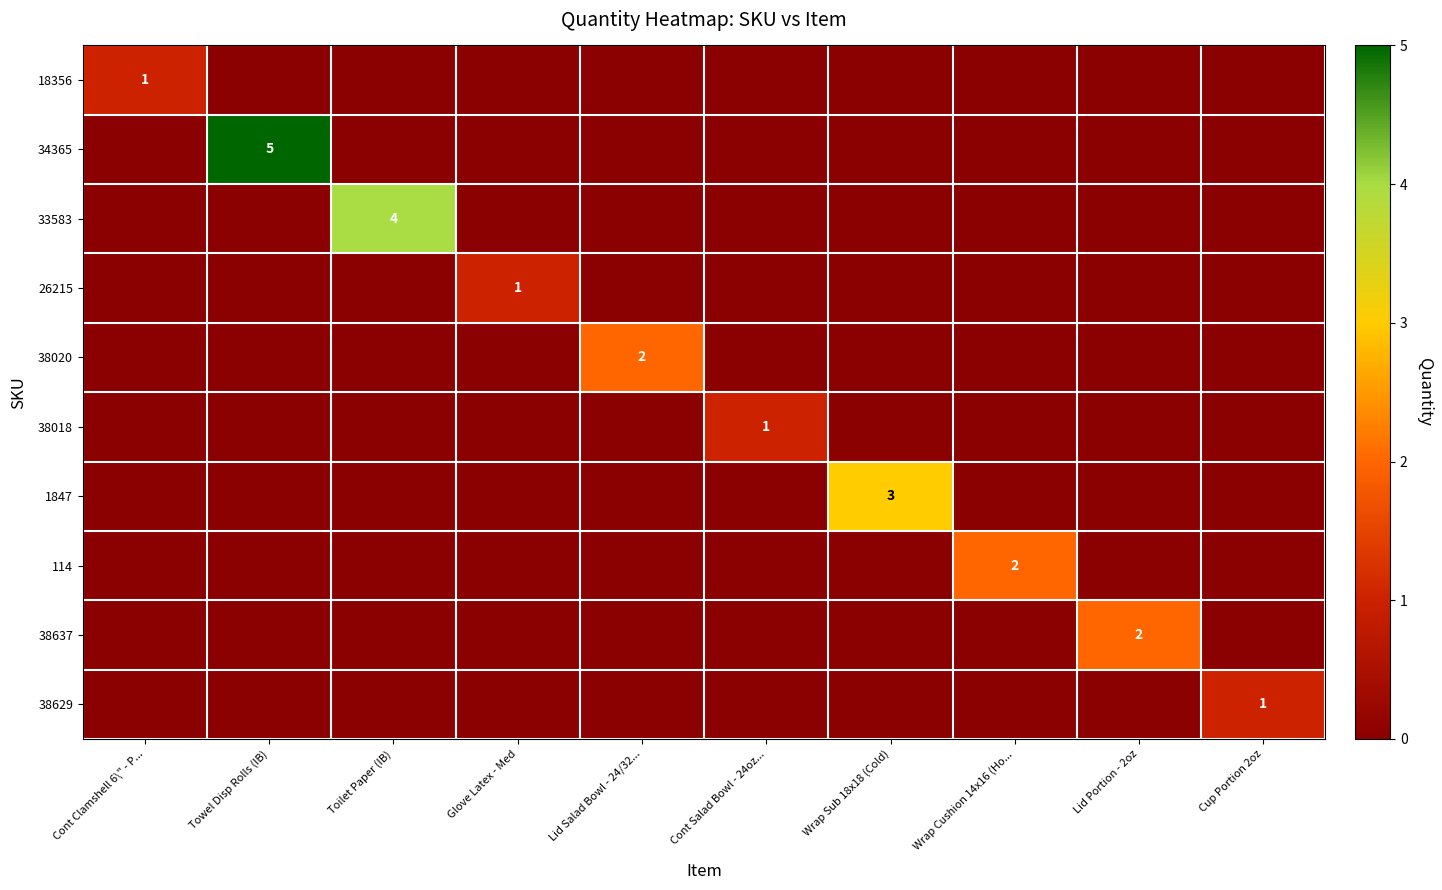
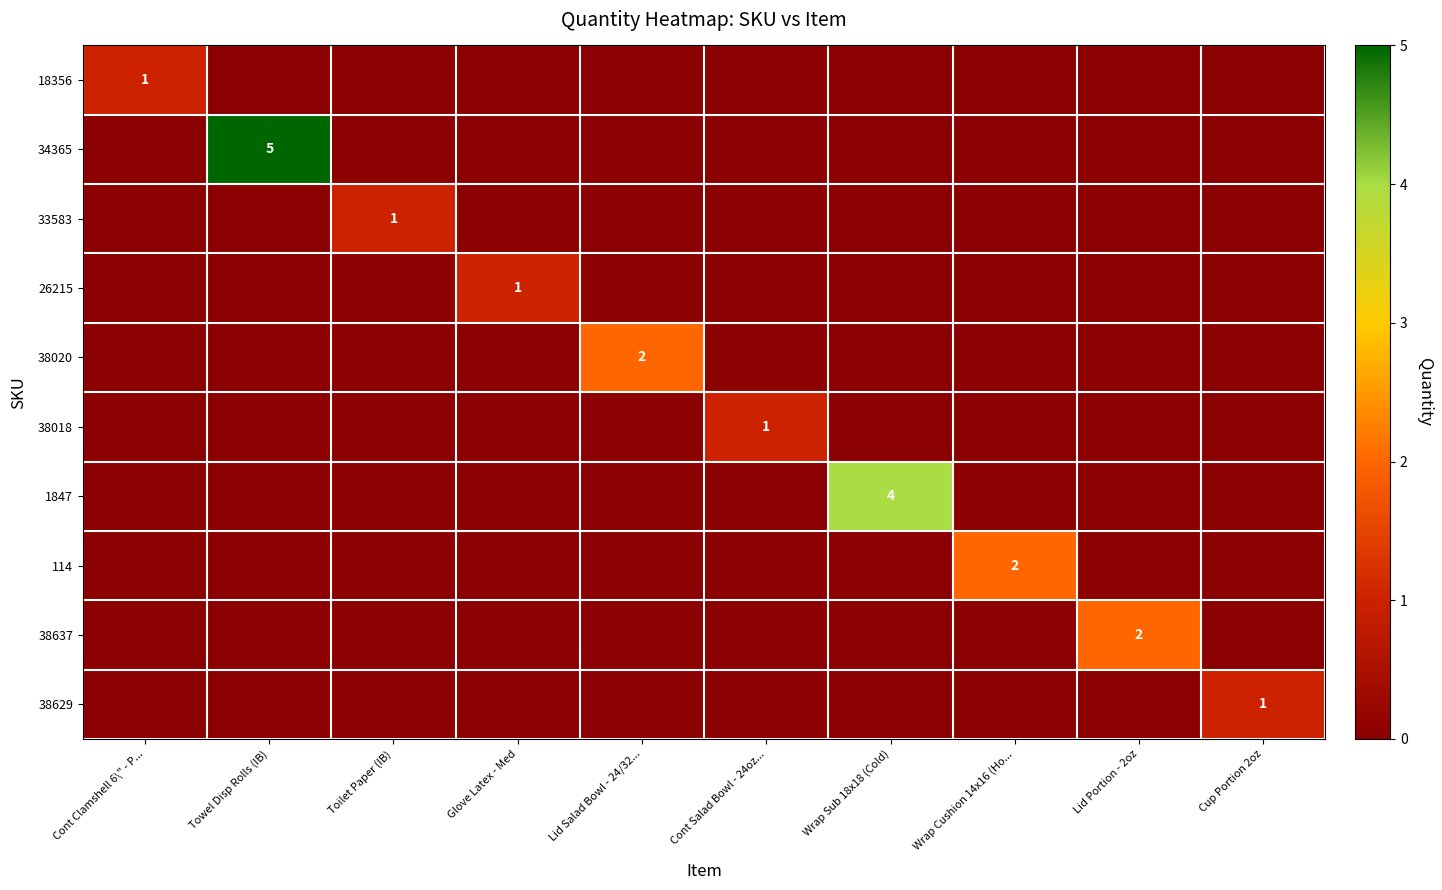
  {
    "18356": {
      "Cont Clamshell 6\\\" - P...": 1
    },
    "34365": {
      "Towel Disp Rolls (IB)": 5
    },
    "33583": {
-     "Toilet Paper (IB)": 4
+     "Toilet Paper (IB)": 1
    },
    "26215": {
      "Glove Latex - Med": 1
    },
    "38020": {
      "Lid Salad Bowl - 24/32...": 2
    },
    "38018": {
      "Cont Salad Bowl - 24oz...": 1
    },
    "1847": {
-     "Wrap Sub 18x18 (Cold)": 3
+     "Wrap Sub 18x18 (Cold)": 4
    },
    "114": {
      "Wrap Cushion 14x16 (Ho...": 2
    },
    "38637": {
      "Lid Portion - 2oz": 2
    },
    "38629": {
      "Cup Portion 2oz": 1
    }
  }
